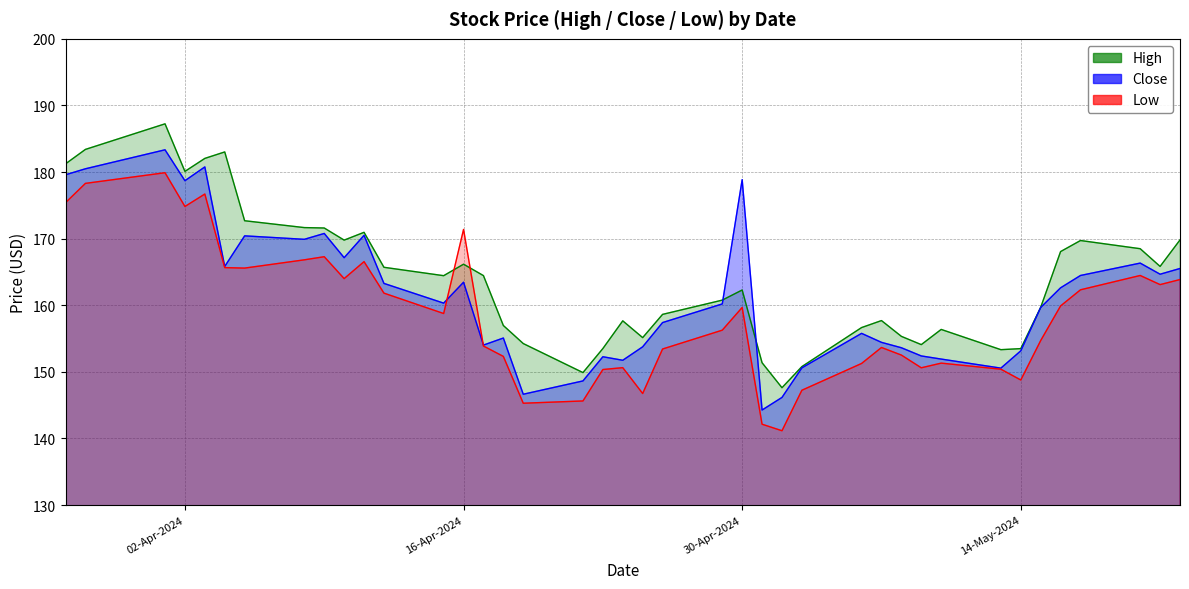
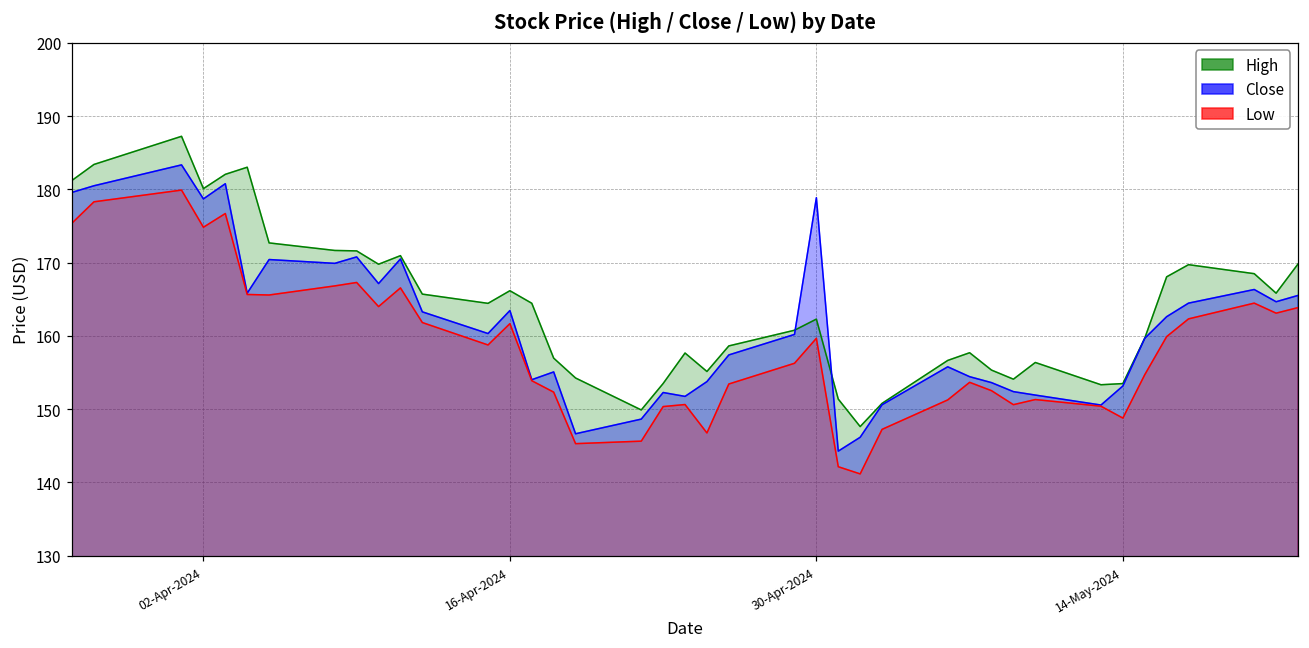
  {
    "High": {
      "02-Apr-2024": 180,
      "16-Apr-2024": 166,
      "30-Apr-2024": 162
    },
    "Close": {
      "02-Apr-2024": 179,
      "16-Apr-2024": 163,
      "30-Apr-2024": 179
    },
    "Low": {
      "02-Apr-2024": 175,
-     "16-Apr-2024": 171,
+     "16-Apr-2024": 162,
      "30-Apr-2024": 160,
      "14-May-2024": 149
    }
  }
